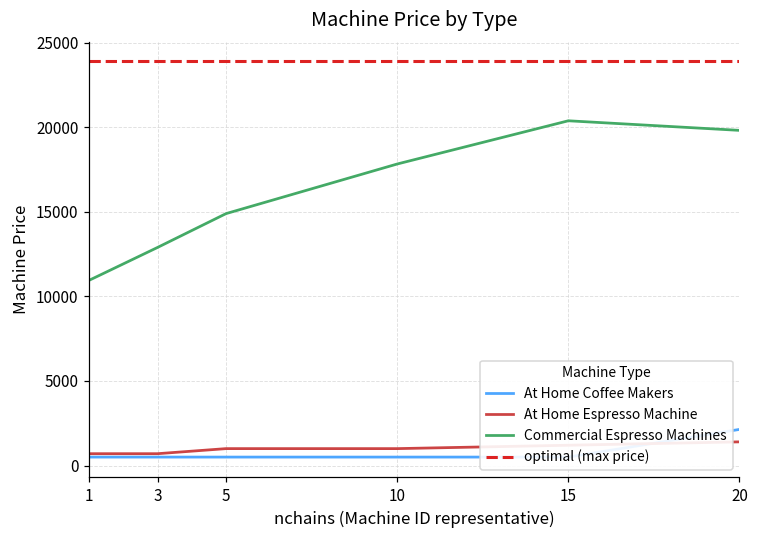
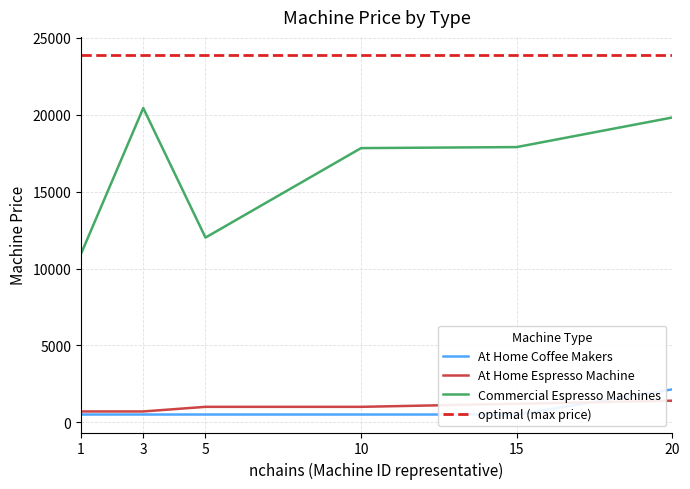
  {
    "At Home Coffee Makers": {
      "1": 500,
      "3": 500,
      "5": 500,
      "10": 500,
      "20": 2100
    },
    "Commercial Espresso Machines": {
      "1": 11000,
-     "3": 12900,
-     "5": 14900,
+     "3": 20400,
+     "5": 12000,
      "10": 17800,
-     "15": 20400,
+     "15": 17900,
      "20": 19800
    }
  }
